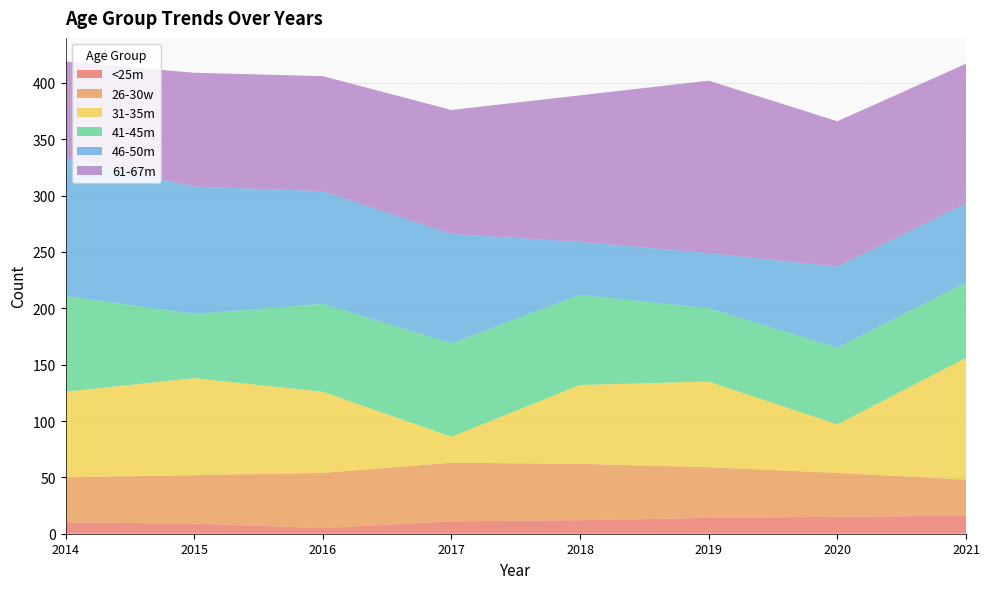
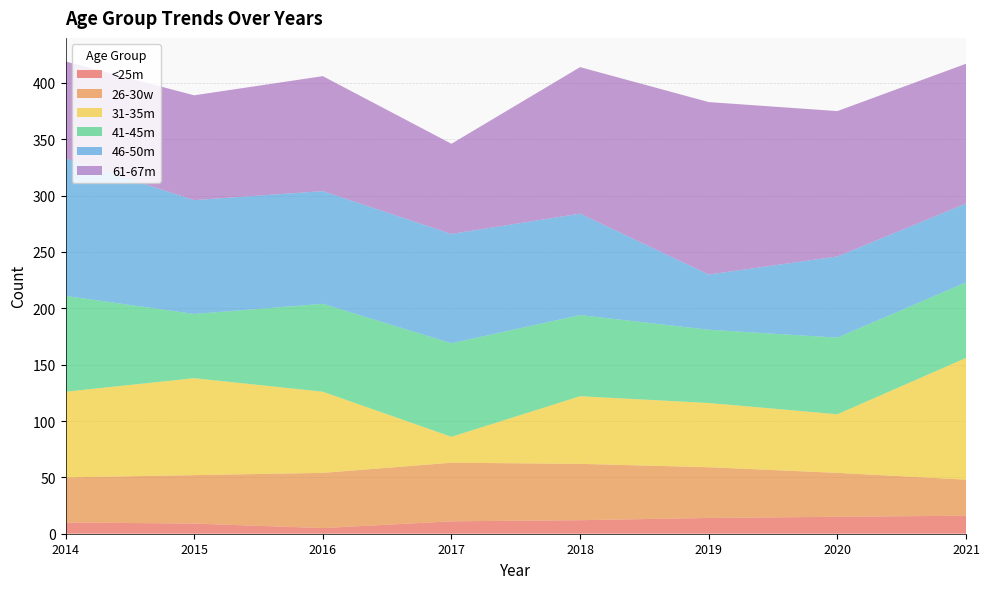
  {
    "31-35m": {
      "2014": 76,
      "2015": 86,
      "2016": 72,
      "2017": 23,
-     "2018": 70,
-     "2019": 76,
-     "2020": 43,
+     "2018": 60,
+     "2019": 57,
+     "2020": 52,
      "2021": 108
    },
    "41-45m": {
      "2014": 85,
      "2015": 57,
      "2016": 78,
      "2017": 83,
-     "2018": 80,
+     "2018": 72,
      "2019": 65,
      "2020": 68,
      "2021": 67
    },
    "46-50m": {
      "2014": 122,
-     "2015": 113,
+     "2015": 101,
      "2016": 100,
      "2017": 97,
-     "2018": 47,
+     "2018": 90,
      "2019": 49,
      "2020": 72,
      "2021": 70
    },
    "61-67m": {
      "2014": 86,
-     "2015": 101,
+     "2015": 93,
      "2016": 102,
-     "2017": 110,
+     "2017": 80,
      "2018": 130,
      "2019": 153,
      "2020": 129,
      "2021": 124
    }
  }
